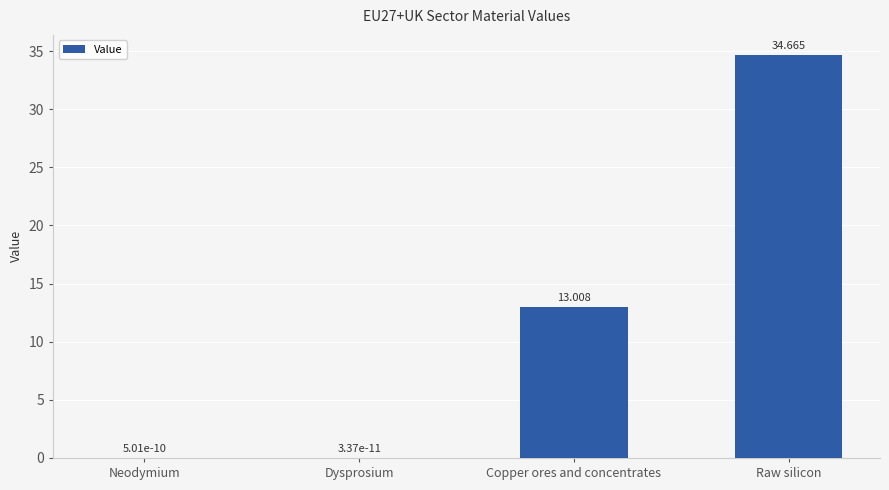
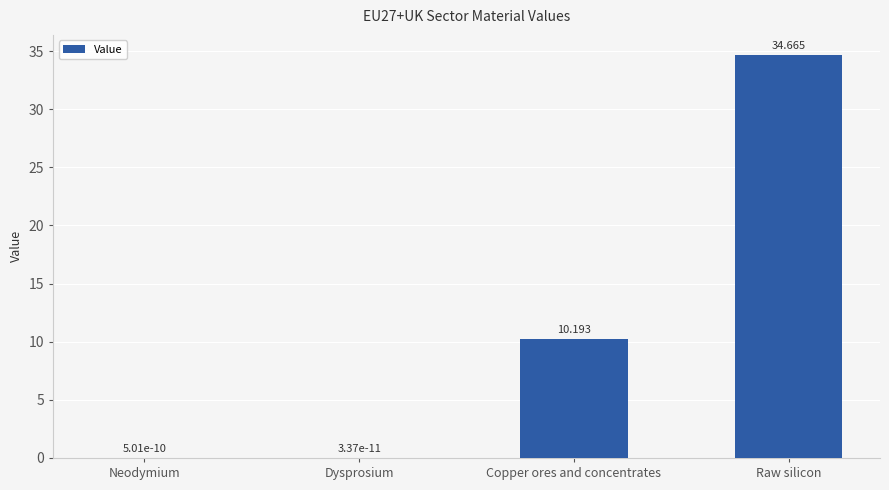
  {
    "Neodymium": "5.01e-10",
    "Dysprosium": "3.37e-11",
-   "Copper ores and concentrates": "13.008",
+   "Copper ores and concentrates": "10.193",
    "Raw silicon": "34.665"
  }
